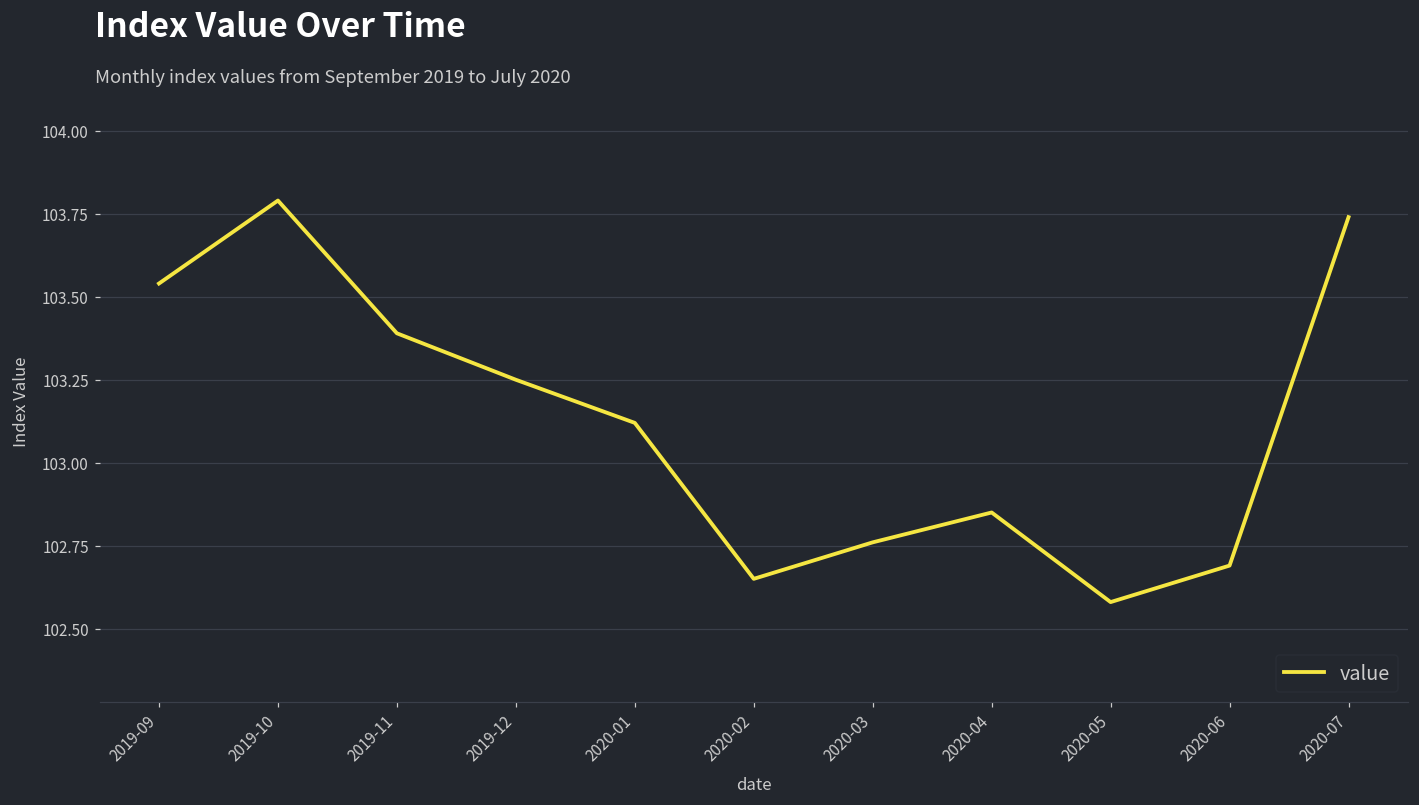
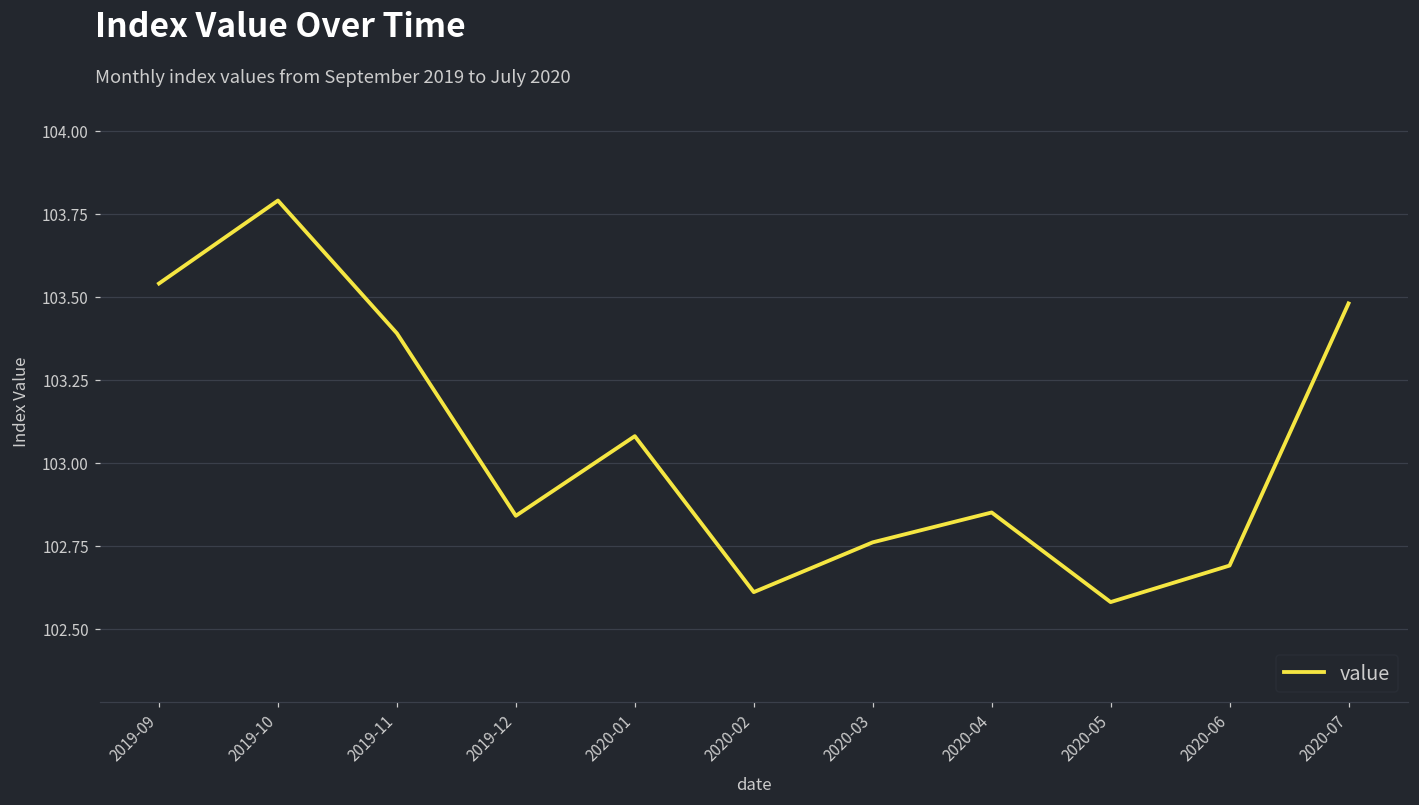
  {
    "2019-09": 103.54,
    "2019-10": 103.79,
    "2019-11": 103.39,
-   "2019-12": 103.25,
-   "2020-01": 103.12,
-   "2020-02": 102.65,
+   "2019-12": 102.84,
+   "2020-01": 103.08,
+   "2020-02": 102.61,
    "2020-03": 102.76,
    "2020-04": 102.85,
    "2020-05": 102.58,
    "2020-06": 102.69,
-   "2020-07": 103.74
+   "2020-07": 103.48
  }
